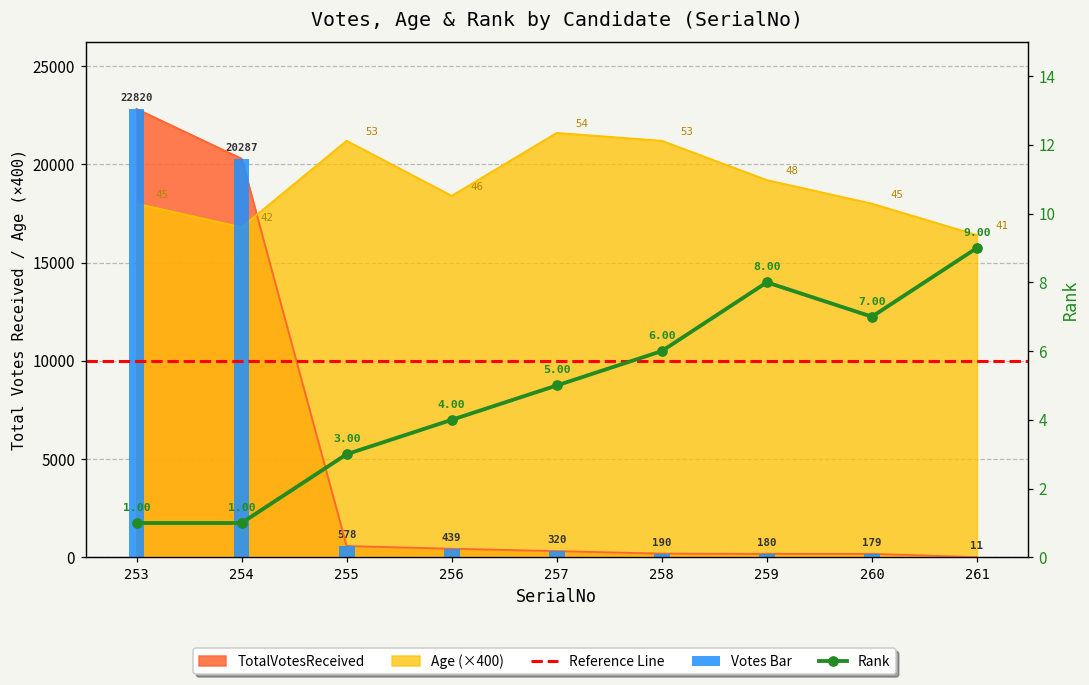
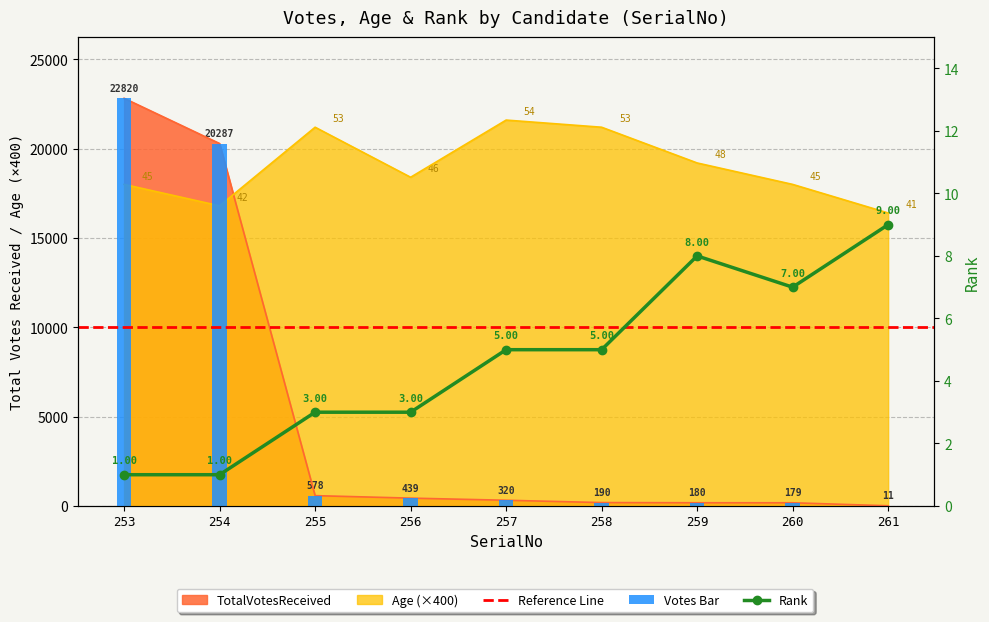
  {
    "Rank": {
      "253": 1.00,
      "254": 1.00,
      "255": 3.00,
-     "256": 4.00,
+     "256": 3.00,
      "257": 5.00,
-     "258": 6.00,
+     "258": 5.00,
      "259": 8.00,
      "260": 7.00
    }
  }
